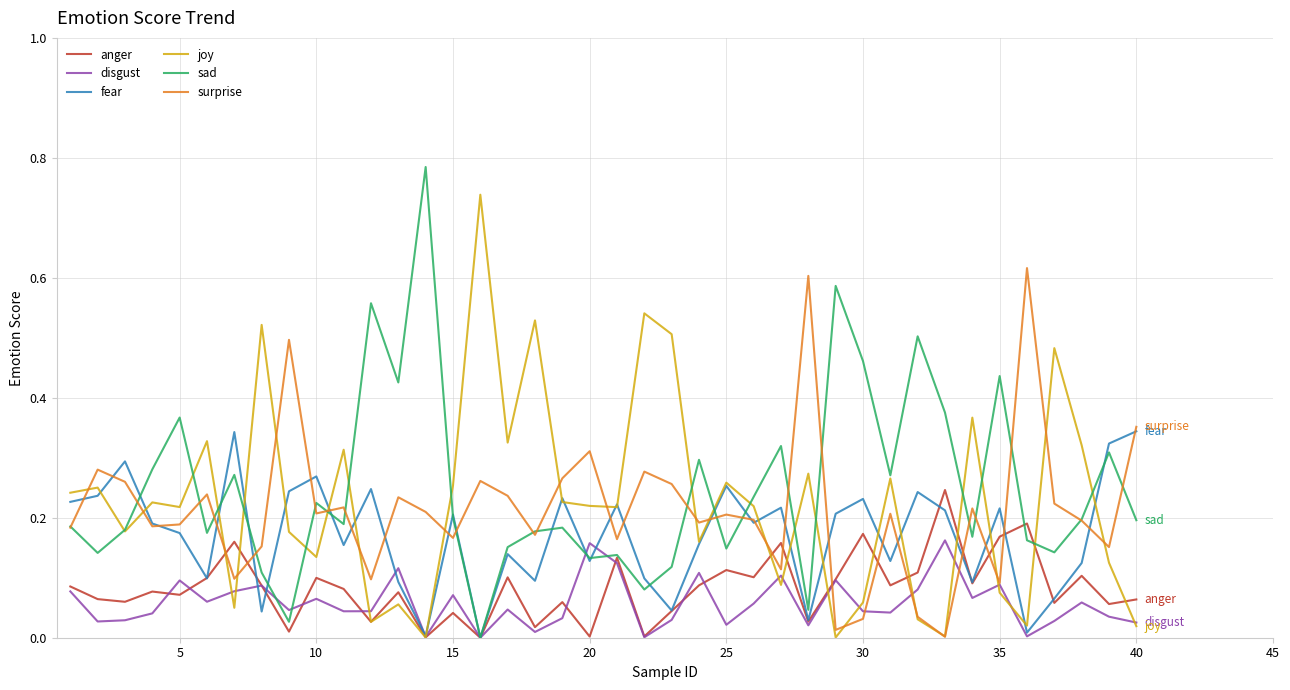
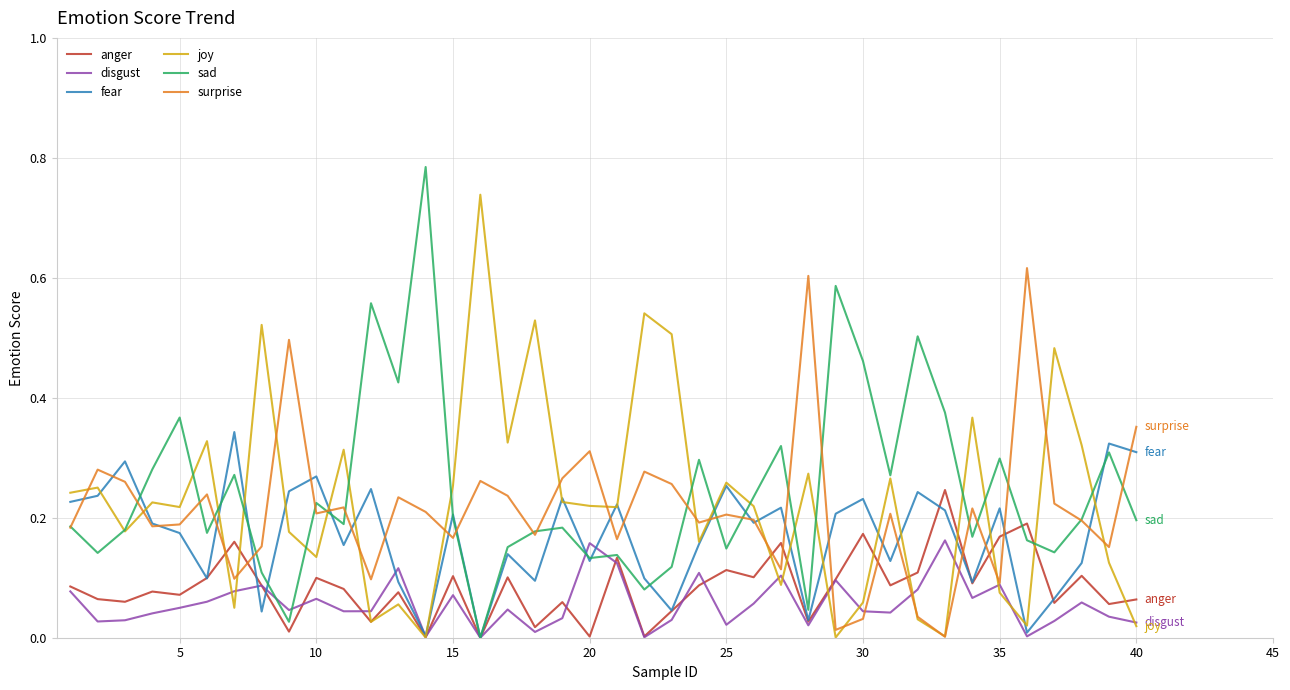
  {
    "anger": {
      "5": 0.07,
      "10": 0.10,
-     "15": 0.04,
+     "15": 0.10,
      "20": 0.00,
      "25": 0.11,
      "30": 0.17,
      "35": 0.17,
      "40": 0.06
    },
    "disgust": {
-     "5": 0.10,
+     "5": 0.05,
      "10": 0.06,
      "15": 0.07,
      "20": 0.16,
      "25": 0.02,
      "30": 0.04,
      "40": 0.03
    },
    "fear": {
      "5": 0.17,
      "10": 0.27,
      "15": 0.21,
      "20": 0.13,
      "25": 0.25,
      "30": 0.23,
      "35": 0.22,
-     "40": 0.34
+     "40": 0.31
    },
    "sad": {
      "5": 0.37,
      "10": 0.22,
      "15": 0.20,
      "20": 0.13,
      "25": 0.15,
      "30": 0.46,
-     "35": 0.44,
+     "35": 0.30,
      "40": 0.20
    }
  }
